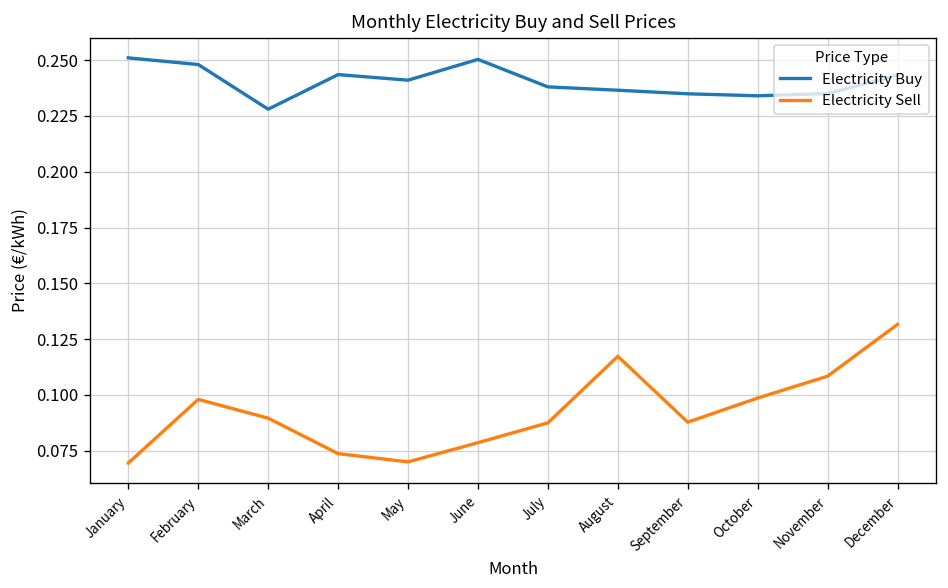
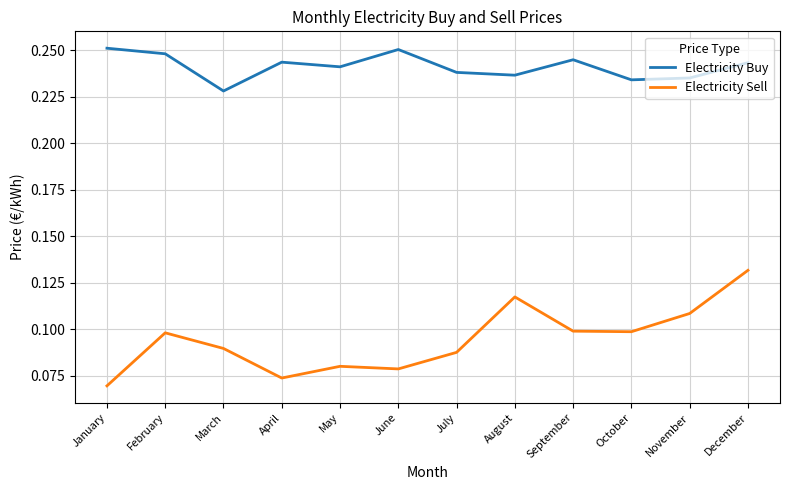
  {
    "Electricity Buy": {
      "January": 0.251,
      "February": 0.248,
      "March": 0.228,
      "April": 0.244,
      "May": 0.241,
      "June": 0.250,
      "July": 0.238,
      "August": 0.237,
-     "September": 0.235,
+     "September": 0.245,
      "October": 0.234
    },
    "Electricity Sell": {
      "January": 0.070,
      "February": 0.098,
      "March": 0.090,
      "April": 0.074,
-     "May": 0.07,
+     "May": 0.08,
      "June": 0.079,
      "July": 0.088,
      "August": 0.117,
-     "September": 0.088,
+     "September": 0.099,
      "October": 0.099,
      "November": 0.108,
      "December": 0.132
    }
  }
